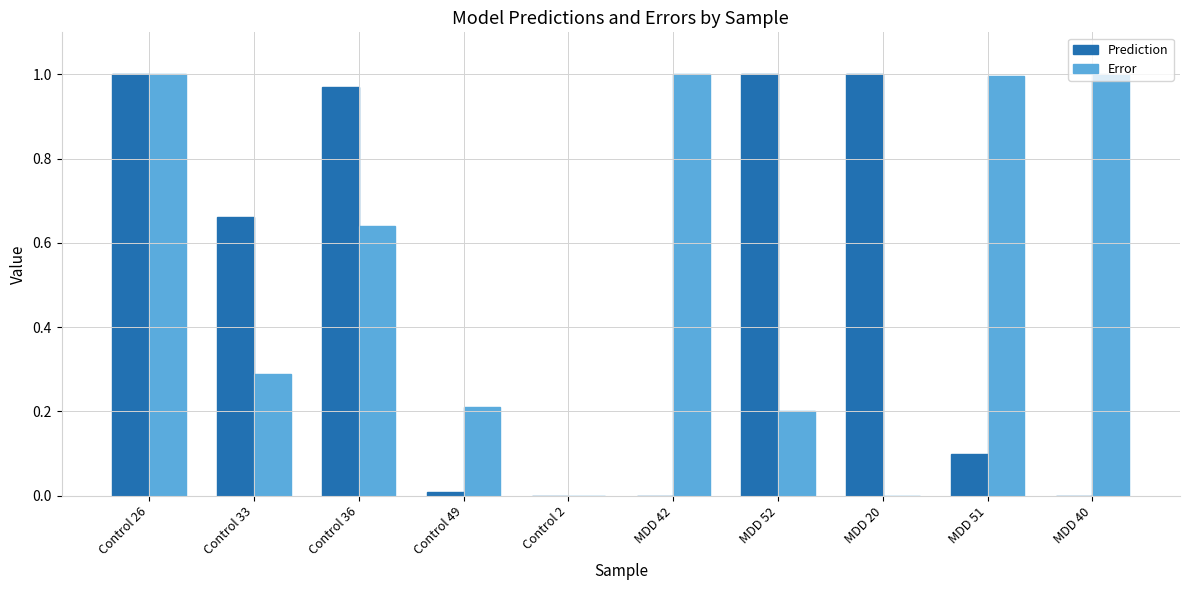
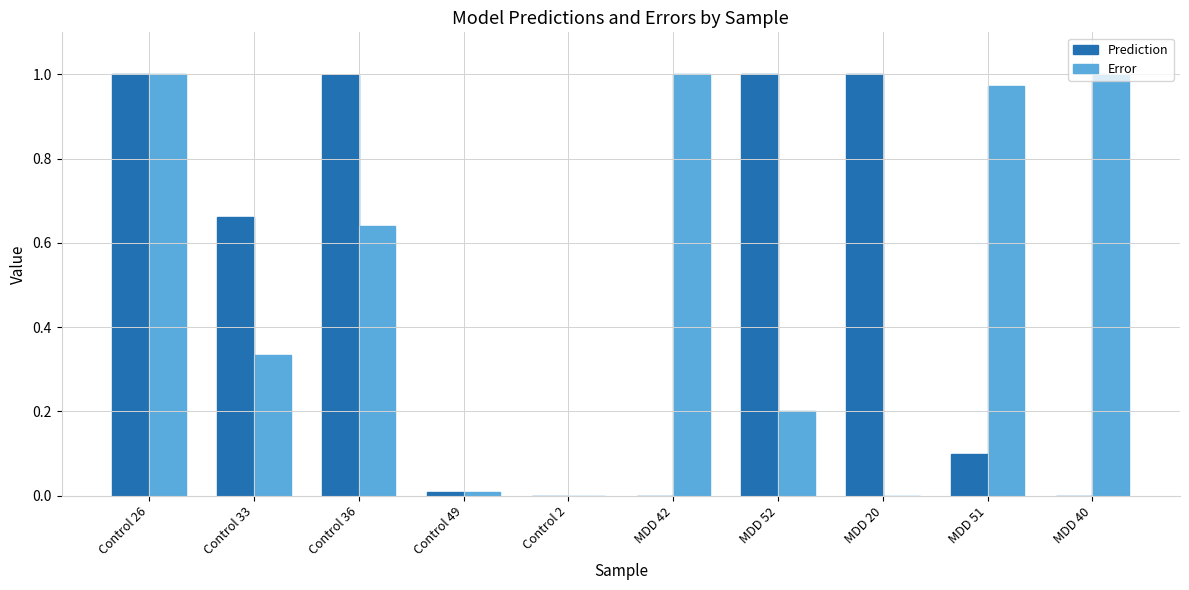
  {
    "Prediction": {
      "Control 26": 1.00,
      "Control 33": 0.66,
-     "Control 36": 0.97,
+     "Control 36": 1.00,
      "Control 49": 0.01,
      "MDD 52": 1.00,
      "MDD 20": 1.00,
      "MDD 51": 0.10
    },
    "Error": {
      "Control 26": 1.00,
-     "Control 33": 0.29,
+     "Control 33": 0.33,
      "Control 36": 0.64,
-     "Control 49": 0.21,
+     "Control 49": 0.01,
      "MDD 42": 1.00,
      "MDD 52": 0.20,
-     "MDD 51": 1.00
+     "MDD 51": 0.97
    }
  }
